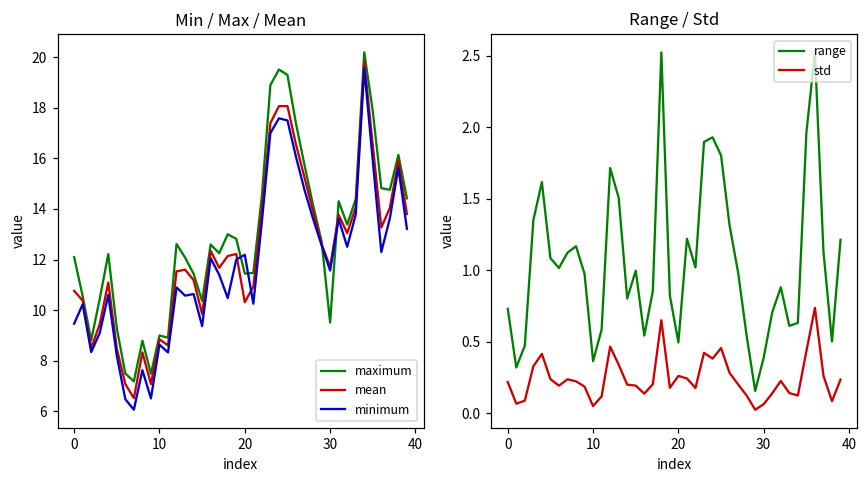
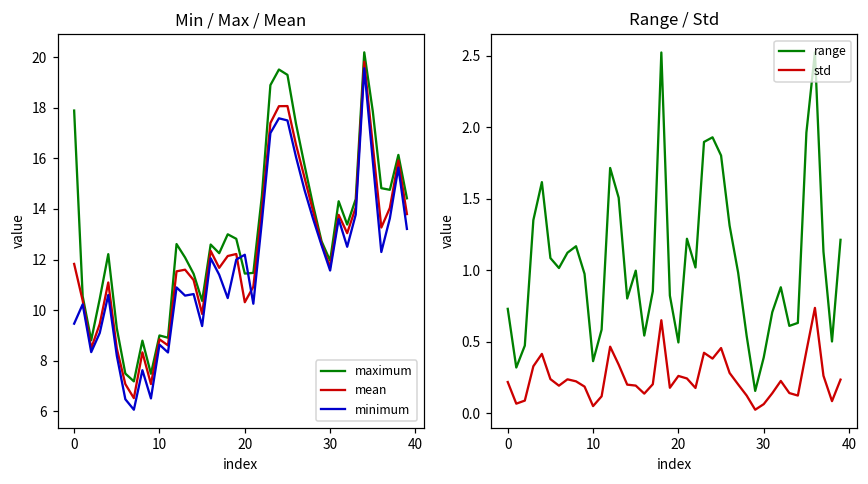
  {
    "Min / Max / Mean": {
      "maximum": {
-       "0": 12.1,
+       "0": 17.9,
        "10": 9.0,
        "20": 11.4,
-       "30": 9.5
+       "30": 12.0
      },
      "mean": {
-       "0": 10.8,
+       "0": 11.8,
        "10": 8.8,
        "20": 10.3,
        "30": 11.7
      },
      "minimum": {
        "0": 9.5,
        "10": 8.6,
        "20": 12.2,
        "30": 11.6
      }
    },
    "Range / Std": {
      "range": {
        "0": 0.73,
        "10": 0.36,
        "20": 0.49,
        "30": 0.39
      },
      "std": {
        "0": 0.22,
        "10": 0.05,
        "20": 0.26,
        "30": 0.06
      }
    }
  }
